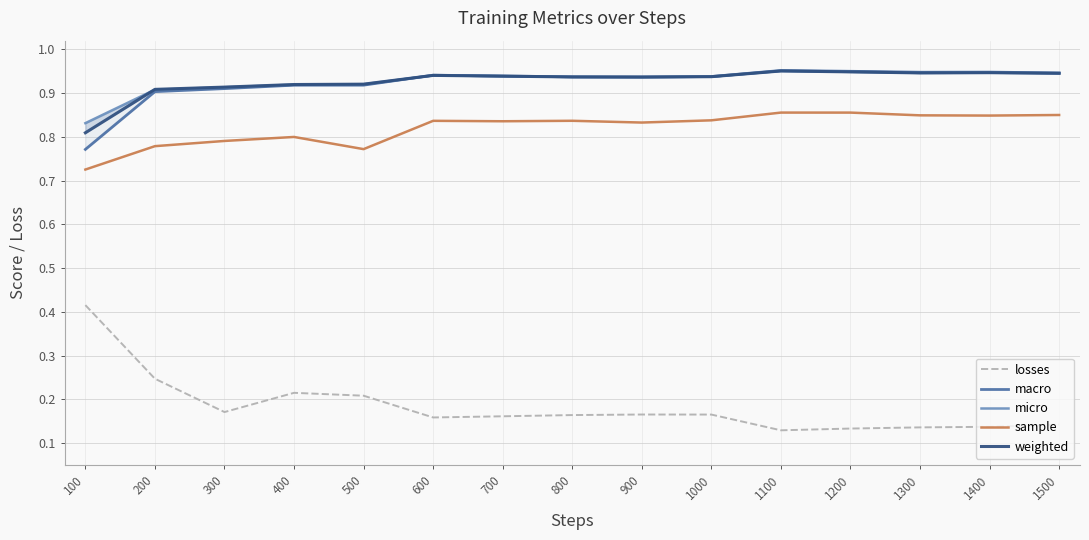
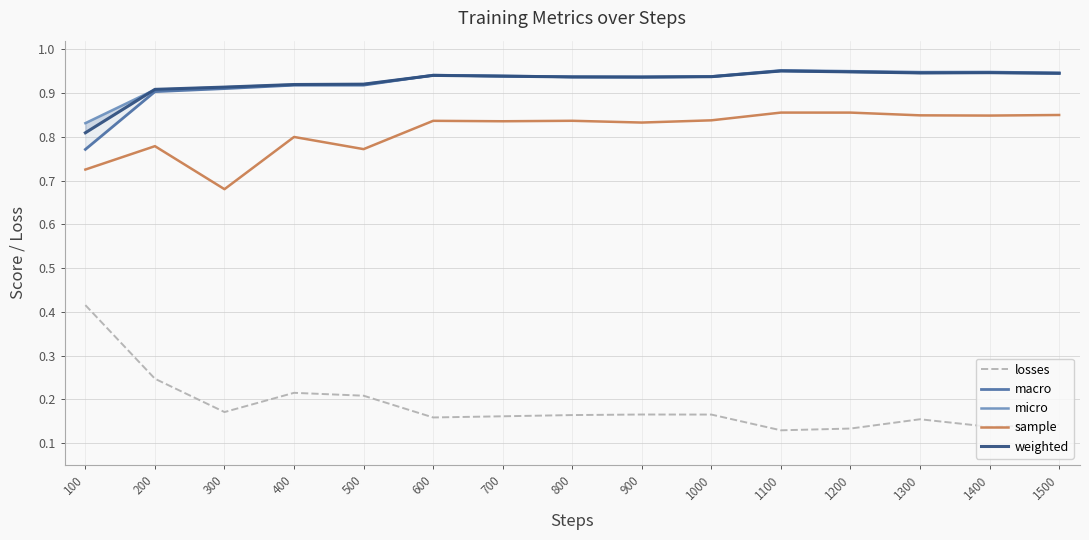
  {
    "losses": {
      "100": 0.42,
      "200": 0.25,
      "300": 0.17,
      "400": 0.21,
      "500": 0.21,
      "600": 0.16,
      "700": 0.16,
      "800": 0.16,
      "900": 0.17,
      "1000": 0.17,
      "1100": 0.13,
      "1200": 0.13,
-     "1300": 0.14
+     "1300": 0.15
    },
    "sample": {
      "100": 0.73,
      "200": 0.78,
-     "300": 0.79,
+     "300": 0.68,
      "400": 0.80,
      "500": 0.77,
      "600": 0.84,
      "700": 0.84,
      "800": 0.84,
      "900": 0.83,
      "1000": 0.84,
      "1100": 0.86,
      "1200": 0.86,
      "1300": 0.85,
      "1400": 0.85,
      "1500": 0.85
    }
  }
